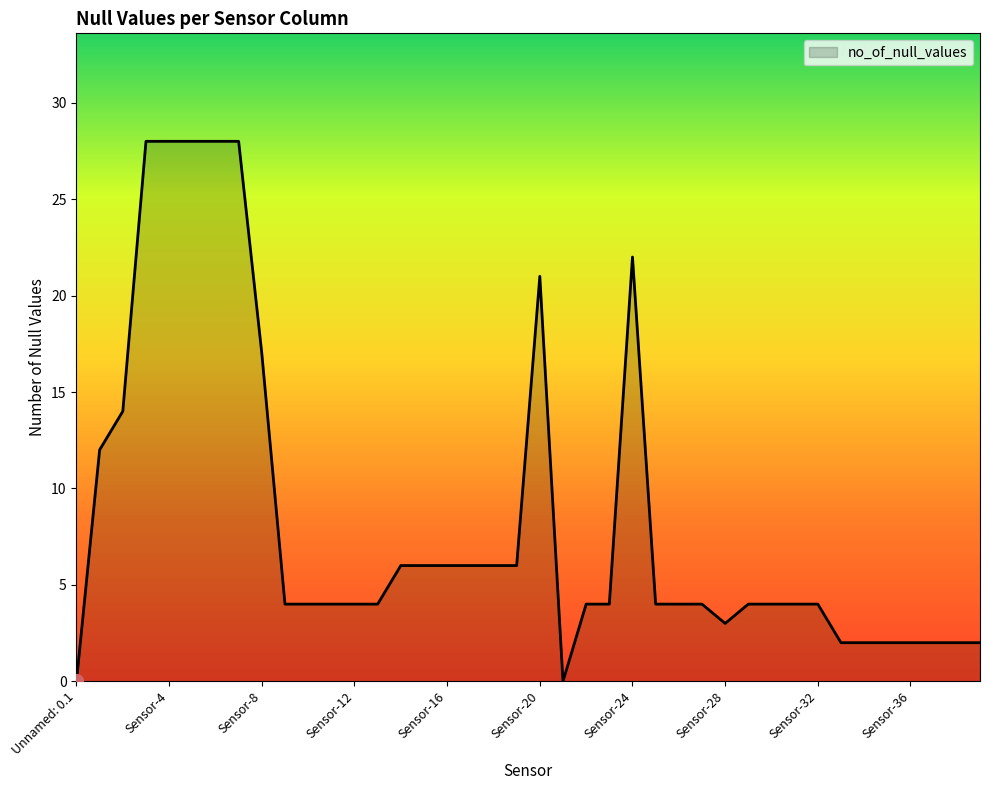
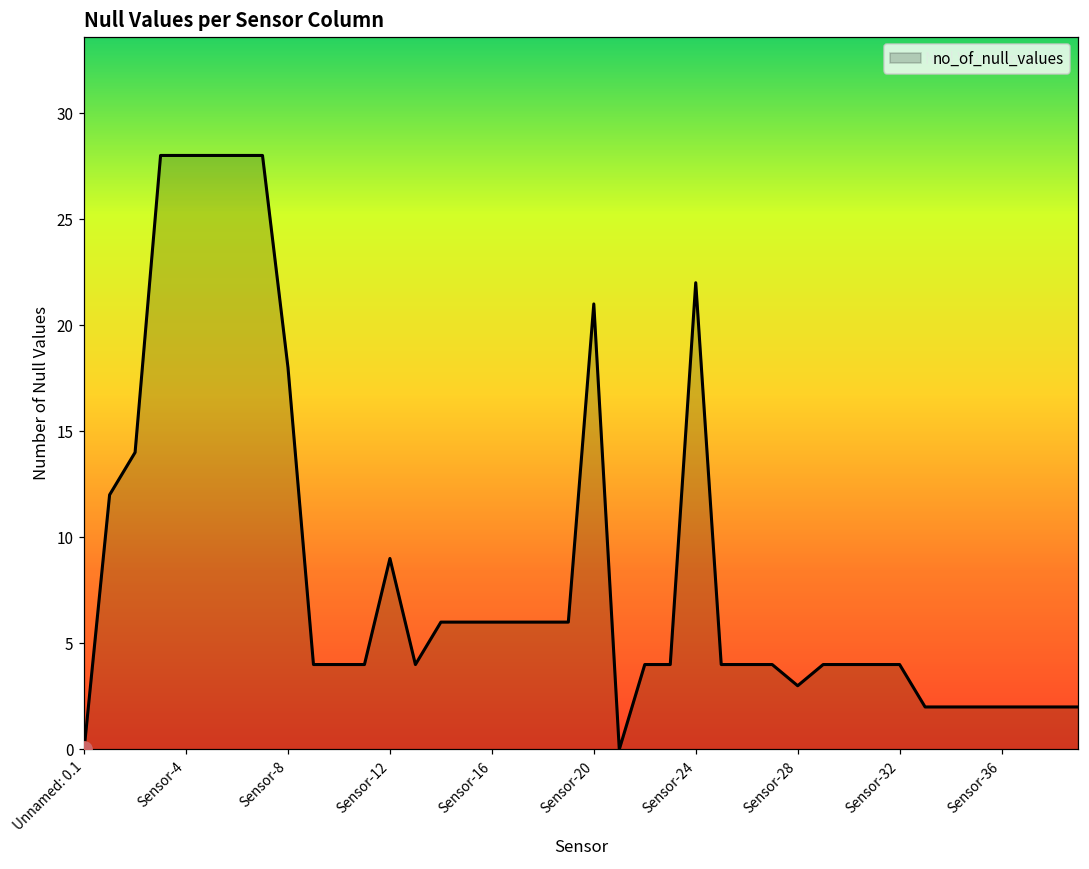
  {
    "no_of_null_values": {
      "Sensor-4": 28,
-     "Sensor-8": 17,
-     "Sensor-12": 4,
+     "Sensor-8": 18,
+     "Sensor-12": 9,
      "Sensor-16": 6,
      "Sensor-20": 21,
      "Sensor-24": 22,
      "Sensor-28": 3,
      "Sensor-32": 4,
      "Sensor-36": 2
    }
  }
